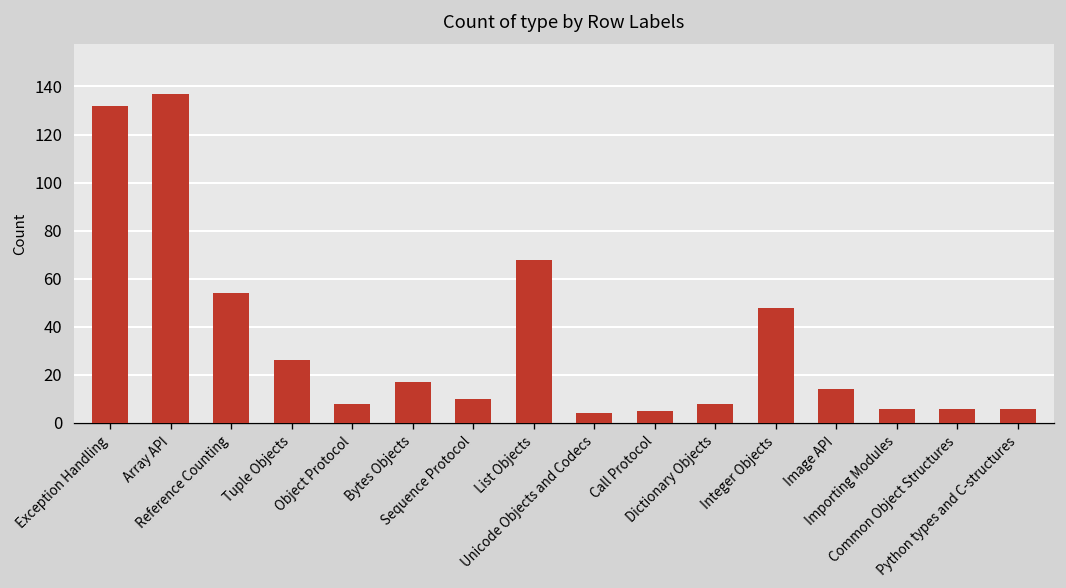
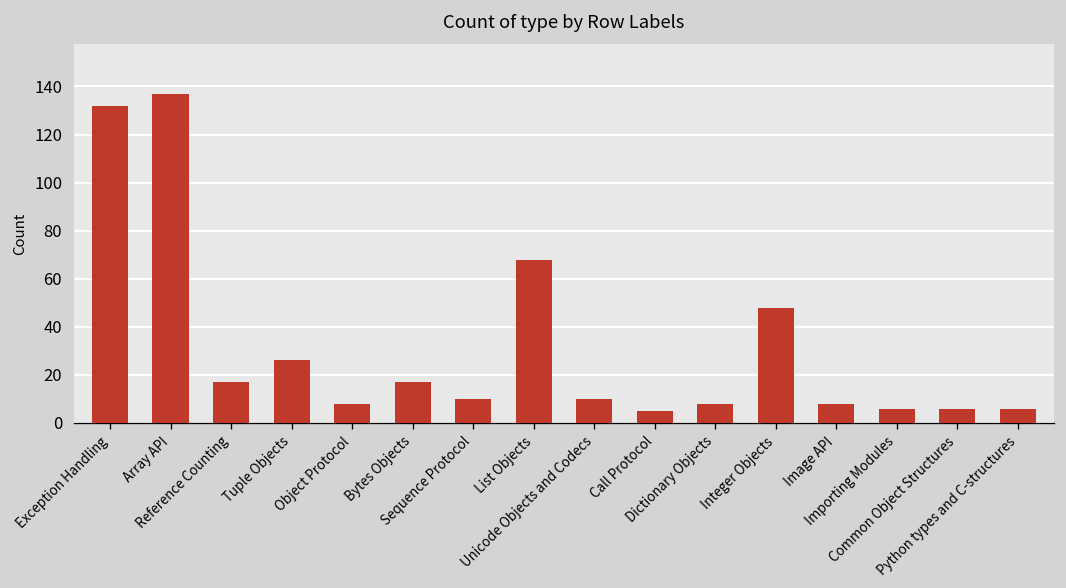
  {
    "Exception Handling": 132,
    "Array API": 137,
-   "Reference Counting": 54,
+   "Reference Counting": 17,
    "Tuple Objects": 26,
    "Object Protocol": 8,
    "Bytes Objects": 17,
    "Sequence Protocol": 10,
    "List Objects": 68,
-   "Unicode Objects and Codecs": 4,
+   "Unicode Objects and Codecs": 10,
    "Call Protocol": 5,
    "Dictionary Objects": 8,
    "Integer Objects": 48,
-   "Image API": 14,
+   "Image API": 8,
    "Importing Modules": 6,
    "Common Object Structures": 6,
    "Python types and C-structures": 6
  }
